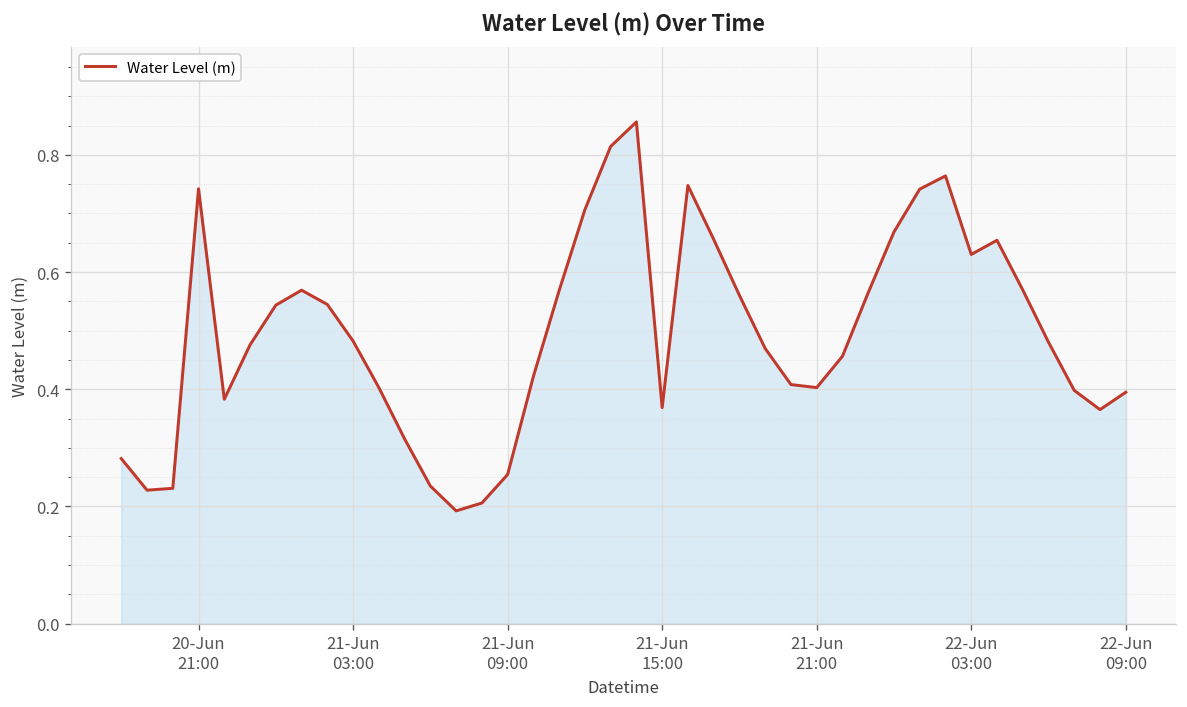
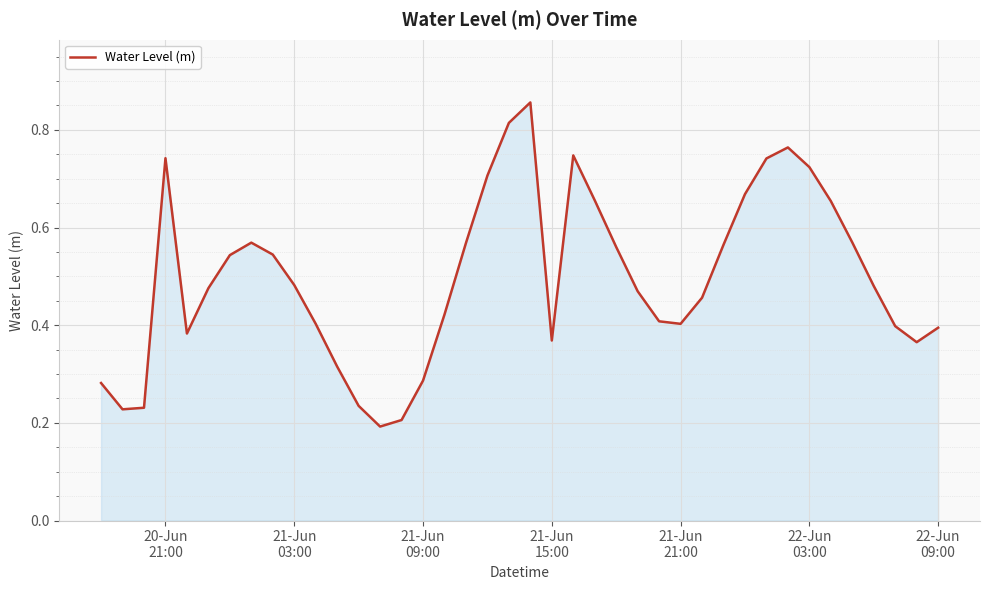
  {
    "20-Jun 21:00": 0.74,
    "21-Jun 03:00": 0.48,
-   "21-Jun 09:00": 0.25,
+   "21-Jun 09:00": 0.29,
    "21-Jun 15:00": 0.37,
    "21-Jun 21:00": 0.40,
-   "22-Jun 03:00": 0.63,
+   "22-Jun 03:00": 0.72,
    "22-Jun 09:00": 0.39
  }
